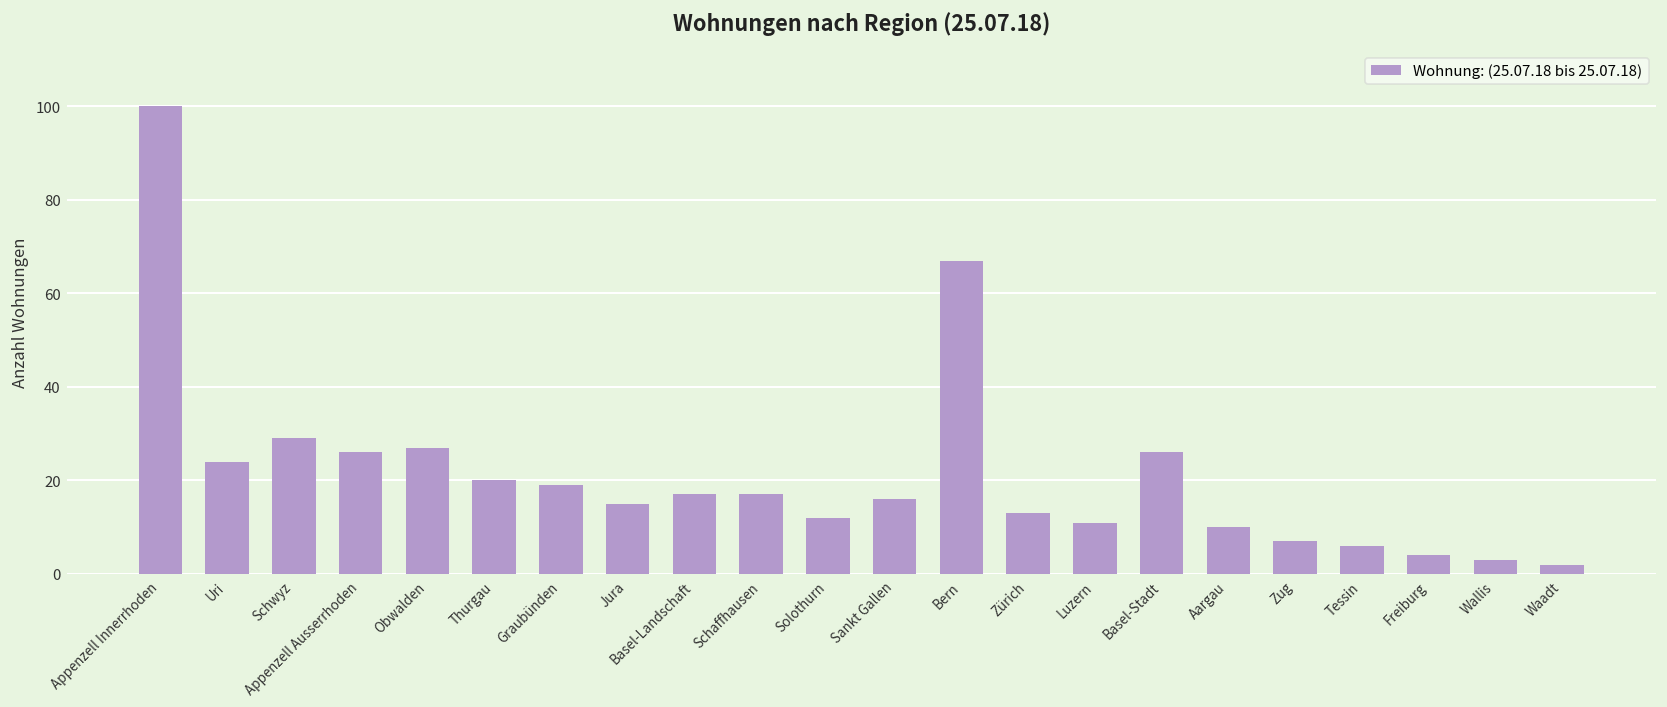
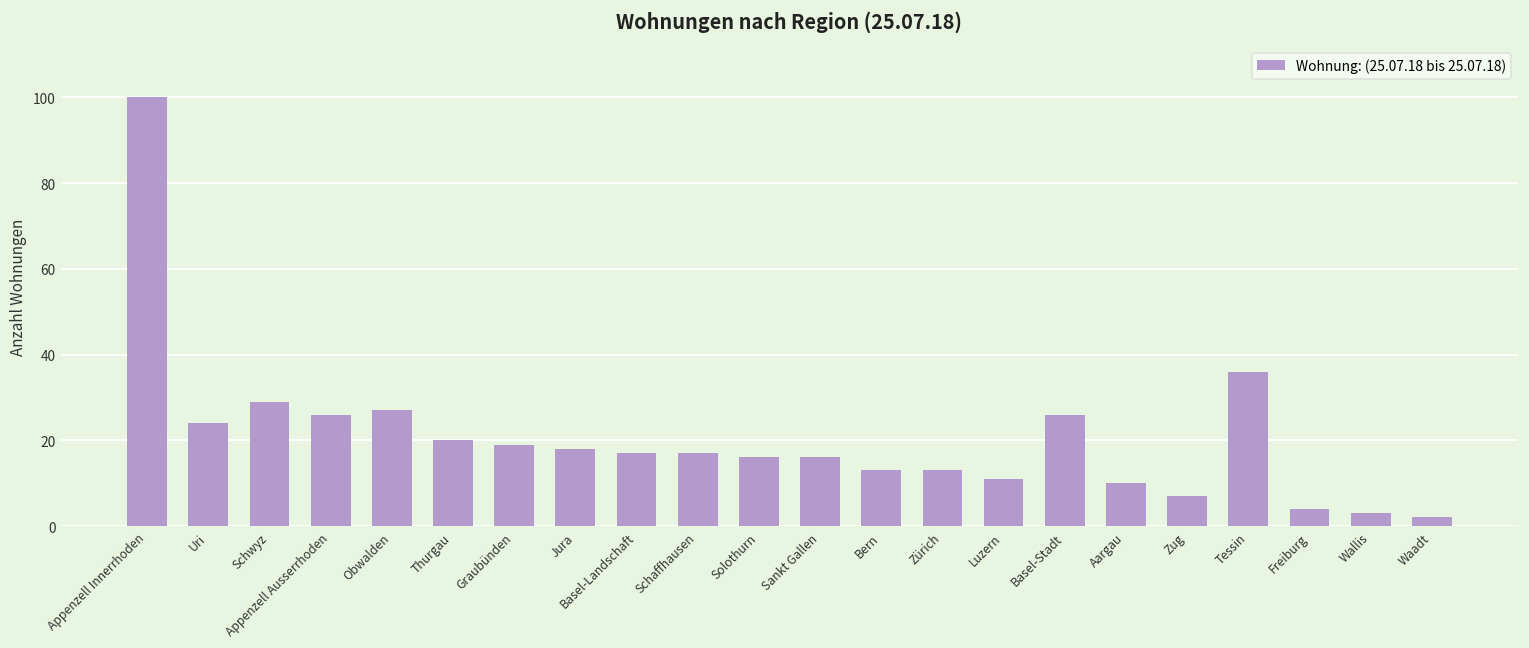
  {
    "Appenzell Innerrhoden": 100,
    "Uri": 24,
    "Schwyz": 29,
    "Appenzell Ausserrhoden": 26,
    "Obwalden": 27,
    "Thurgau": 20,
    "Graubünden": 19,
-   "Jura": 15,
+   "Jura": 18,
    "Basel-Landschaft": 17,
    "Schaffhausen": 17,
-   "Solothurn": 12,
+   "Solothurn": 16,
    "Sankt Gallen": 16,
-   "Bern": 67,
+   "Bern": 13,
    "Zürich": 13,
    "Luzern": 11,
    "Basel-Stadt": 26,
    "Aargau": 10,
    "Zug": 7,
-   "Tessin": 6,
+   "Tessin": 36,
    "Freiburg": 4,
    "Wallis": 3,
    "Waadt": 2
  }
